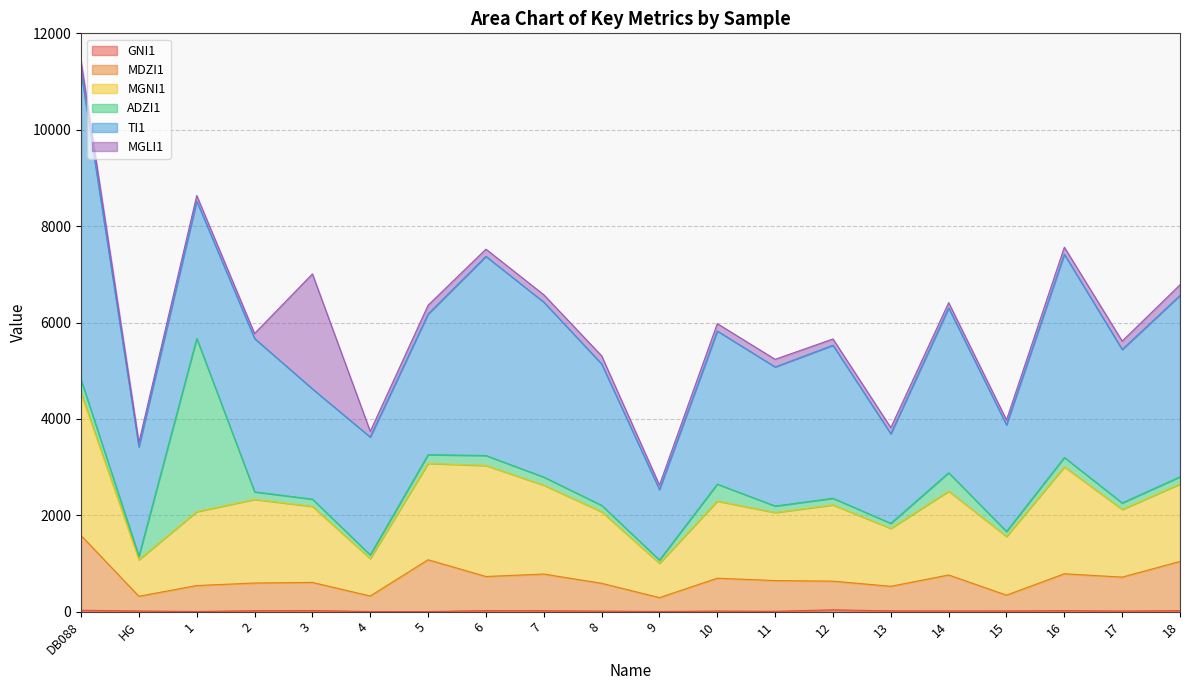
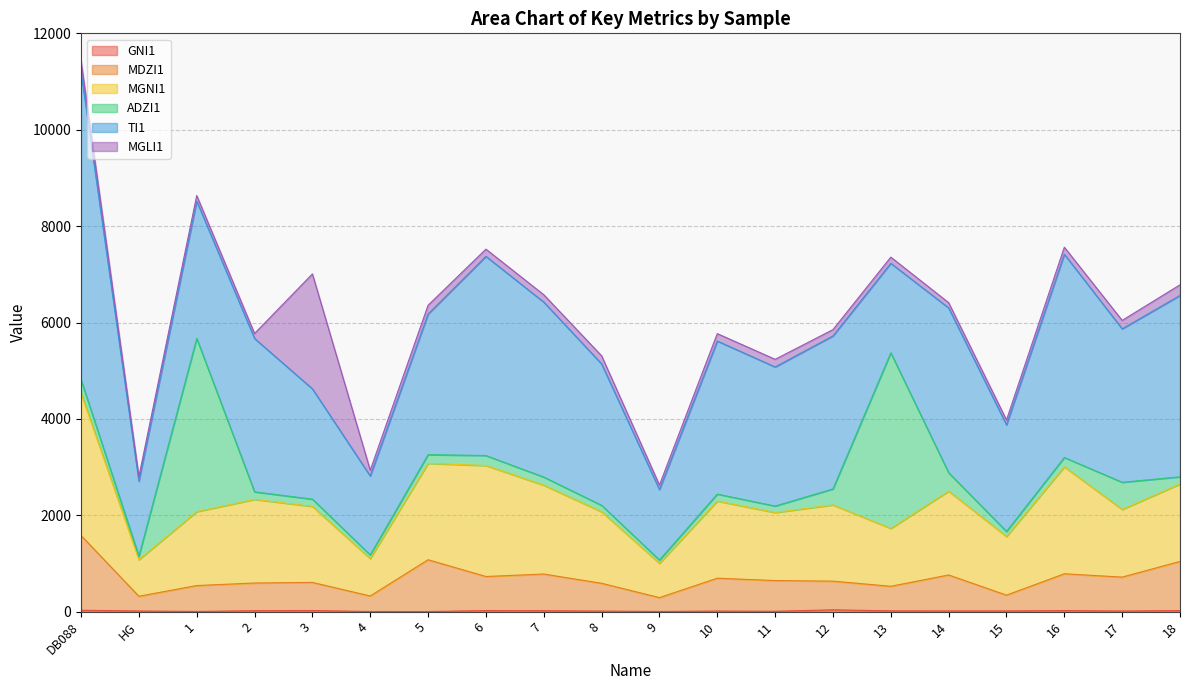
  {
    "ADZI1": {
      "DB088": 300,
      "HG": 100,
      "1": 3600,
      "2": 200,
      "3": 200,
      "4": 100,
      "5": 200,
      "6": 200,
      "7": 200,
      "8": 100,
      "9": 100,
-     "10": 400,
+     "10": 100,
      "11": 100,
-     "12": 100,
-     "13": 100,
+     "12": 300,
+     "13": 3600,
      "14": 400,
      "15": 100,
      "16": 200,
-     "17": 100,
+     "17": 600,
      "18": 100
    },
    "TI1": {
      "DB088": 6400,
-     "HG": 2300,
+     "HG": 1600,
      "1": 2800,
      "2": 3200,
      "3": 2300,
-     "4": 2400,
+     "4": 1600,
      "5": 2900,
      "6": 4100,
      "7": 3600,
      "8": 2900,
      "9": 1500,
      "10": 3200,
      "11": 2900,
      "12": 3200,
      "13": 1900,
      "14": 3400,
      "15": 2200,
      "16": 4200,
      "17": 3200,
      "18": 3800
    },
    "MGLI1": {
      "DB088": 200,
      "HG": 100,
      "1": 100,
      "2": 100,
      "3": 2400,
      "4": 100,
      "5": 200,
      "6": 100,
      "7": 200,
      "8": 200,
      "9": 100,
      "10": 200,
      "11": 200,
      "12": 100,
      "13": 100,
      "14": 100,
      "15": 100,
      "16": 100,
      "17": 200,
      "18": 200
    }
  }
